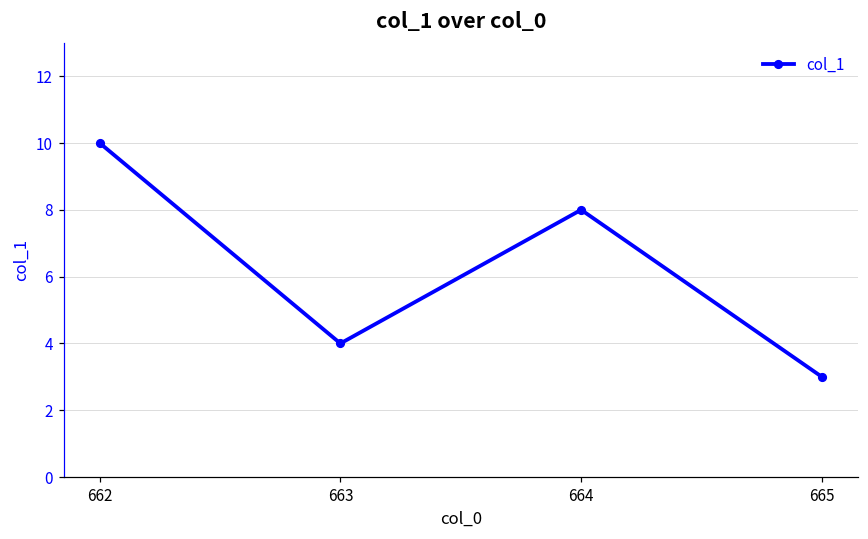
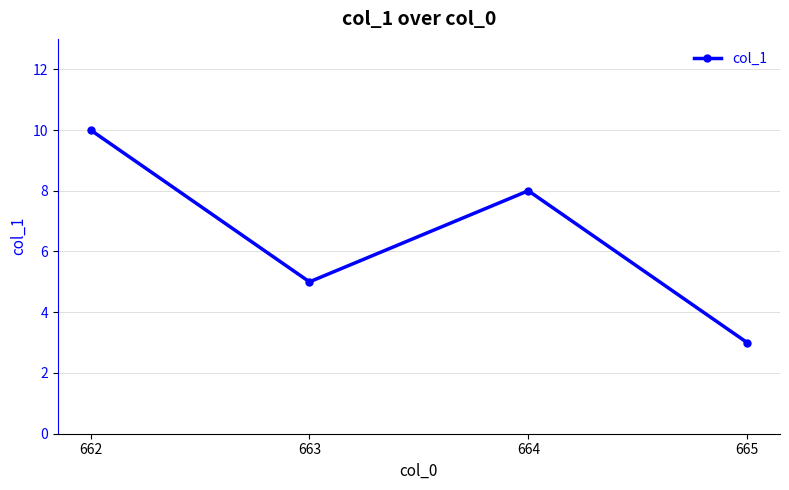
  {
    "662": 10,
-   "663": 4,
+   "663": 5,
    "664": 8,
    "665": 3
  }
